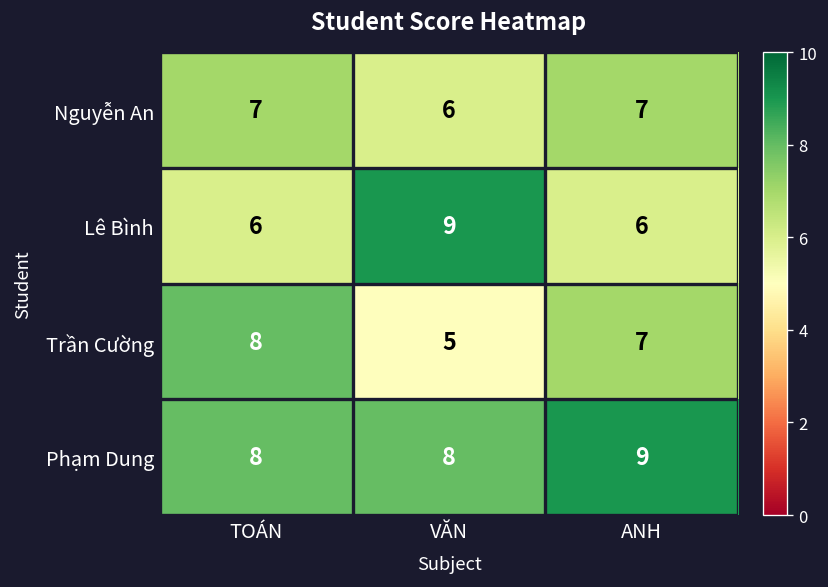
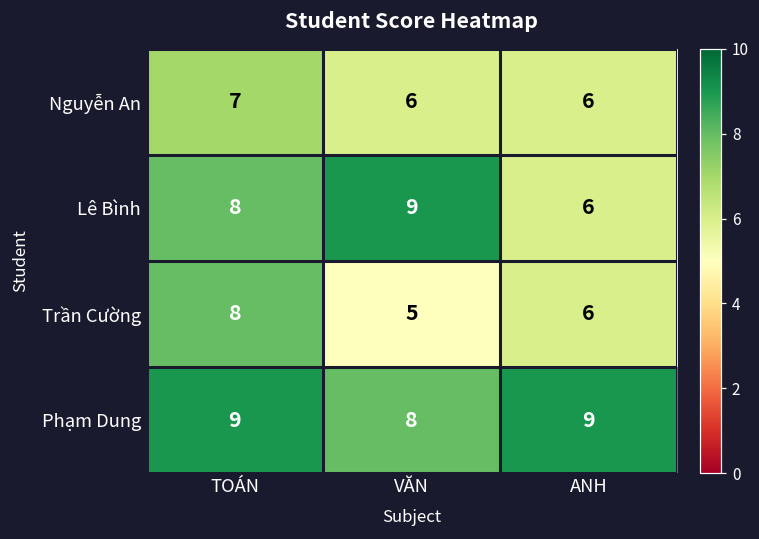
  {
    "Nguyễn An": {
      "TOÁN": 7,
      "VĂN": 6,
-     "ANH": 7
+     "ANH": 6
    },
    "Lê Bình": {
-     "TOÁN": 6,
+     "TOÁN": 8,
      "VĂN": 9,
      "ANH": 6
    },
    "Trần Cường": {
      "TOÁN": 8,
      "VĂN": 5,
-     "ANH": 7
+     "ANH": 6
    },
    "Phạm Dung": {
-     "TOÁN": 8,
+     "TOÁN": 9,
      "VĂN": 8,
      "ANH": 9
    }
  }
